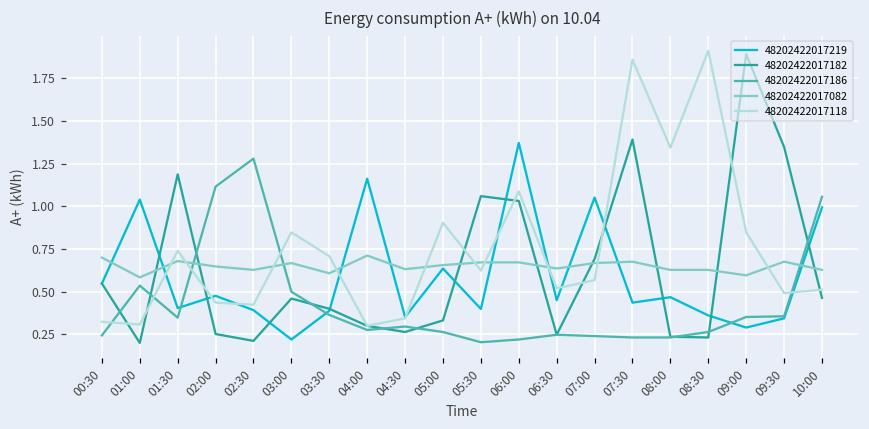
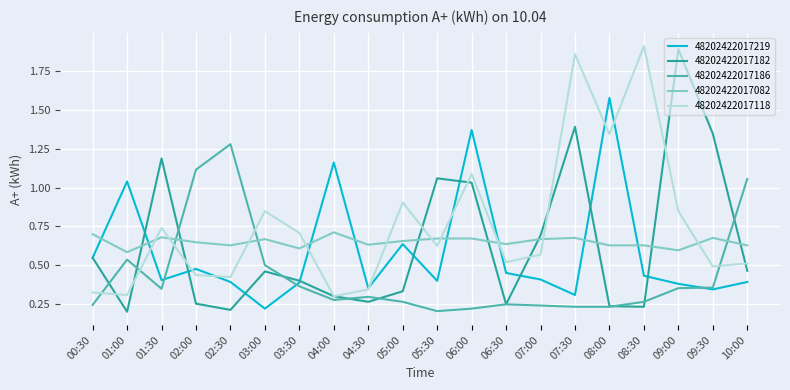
  {
    "48202422017219": {
      "01:00": 1.04,
      "01:30": 0.40,
      "02:00": 0.48,
      "02:30": 0.39,
      "03:00": 0.22,
      "04:00": 1.16,
      "05:00": 0.64,
      "05:30": 0.40,
      "06:00": 1.37,
      "06:30": 0.45,
-     "07:00": 1.05,
-     "07:30": 0.44,
-     "08:00": 0.47,
-     "08:30": 0.36,
-     "09:00": 0.29,
-     "10:00": 0.99
+     "07:00": 0.41,
+     "07:30": 0.31,
+     "08:00": 1.58,
+     "08:30": 0.43,
+     "09:00": 0.38,
+     "10:00": 0.39
    }
  }
